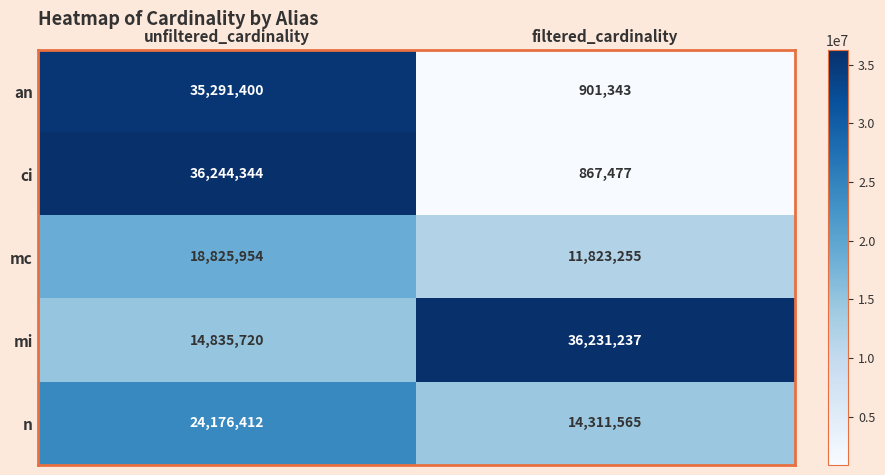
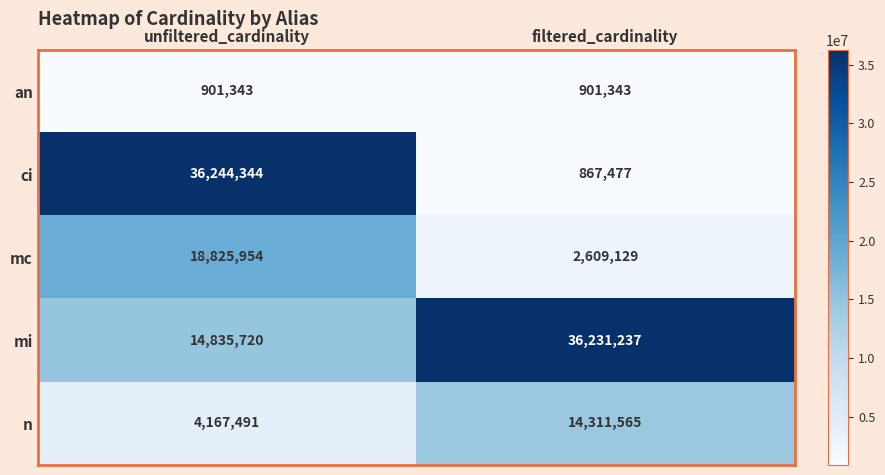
  {
    "an": {
-     "unfiltered_cardinality": "35,291,400",
+     "unfiltered_cardinality": "901,343",
      "filtered_cardinality": "901,343"
    },
    "ci": {
      "unfiltered_cardinality": "36,244,344",
      "filtered_cardinality": "867,477"
    },
    "mc": {
      "unfiltered_cardinality": "18,825,954",
-     "filtered_cardinality": "11,823,255"
+     "filtered_cardinality": "2,609,129"
    },
    "mi": {
      "unfiltered_cardinality": "14,835,720",
      "filtered_cardinality": "36,231,237"
    },
    "n": {
-     "unfiltered_cardinality": "24,176,412",
+     "unfiltered_cardinality": "4,167,491",
      "filtered_cardinality": "14,311,565"
    }
  }
